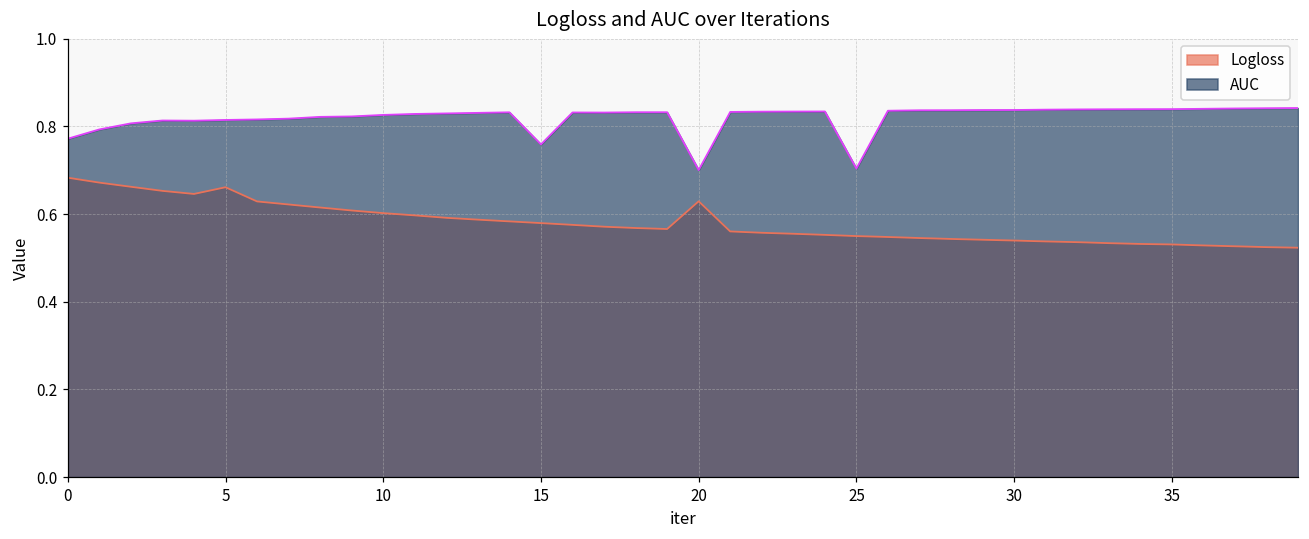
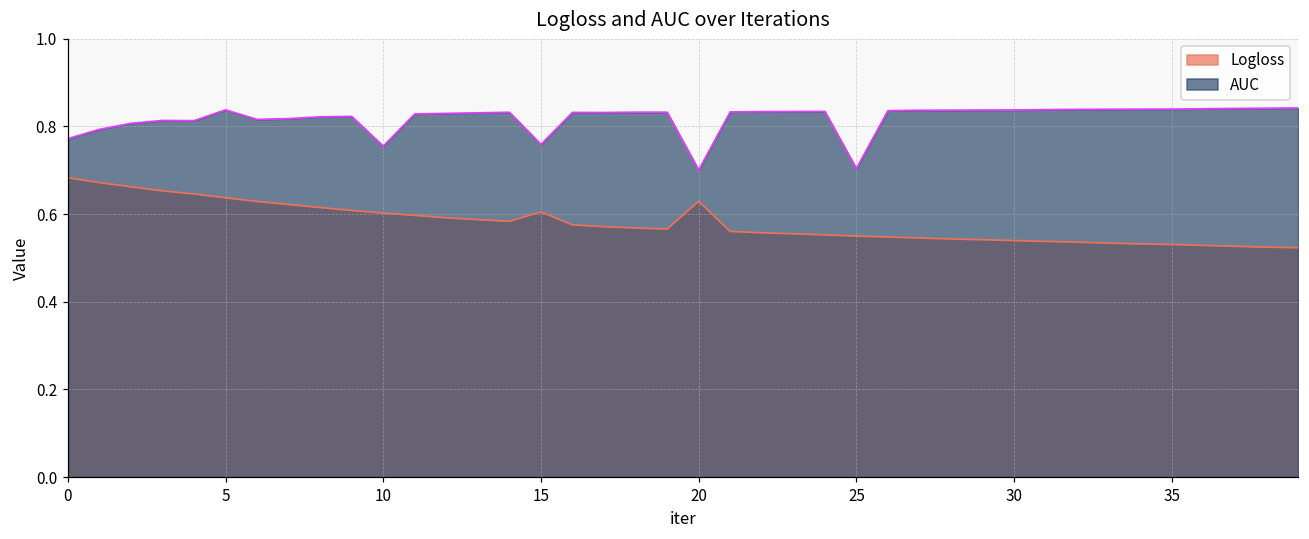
  {
    "Logloss": {
      "0": 0.68,
-     "5": 0.66,
+     "5": 0.64,
      "10": 0.60,
-     "15": 0.58,
+     "15": 0.60,
      "20": 0.63,
      "25": 0.55,
      "30": 0.54,
      "35": 0.53
    },
    "AUC": {
      "0": 0.77,
-     "5": 0.81,
-     "10": 0.83,
+     "5": 0.84,
+     "10": 0.75,
      "15": 0.76,
      "20": 0.70,
      "25": 0.70,
      "30": 0.84,
      "35": 0.84
    }
  }
